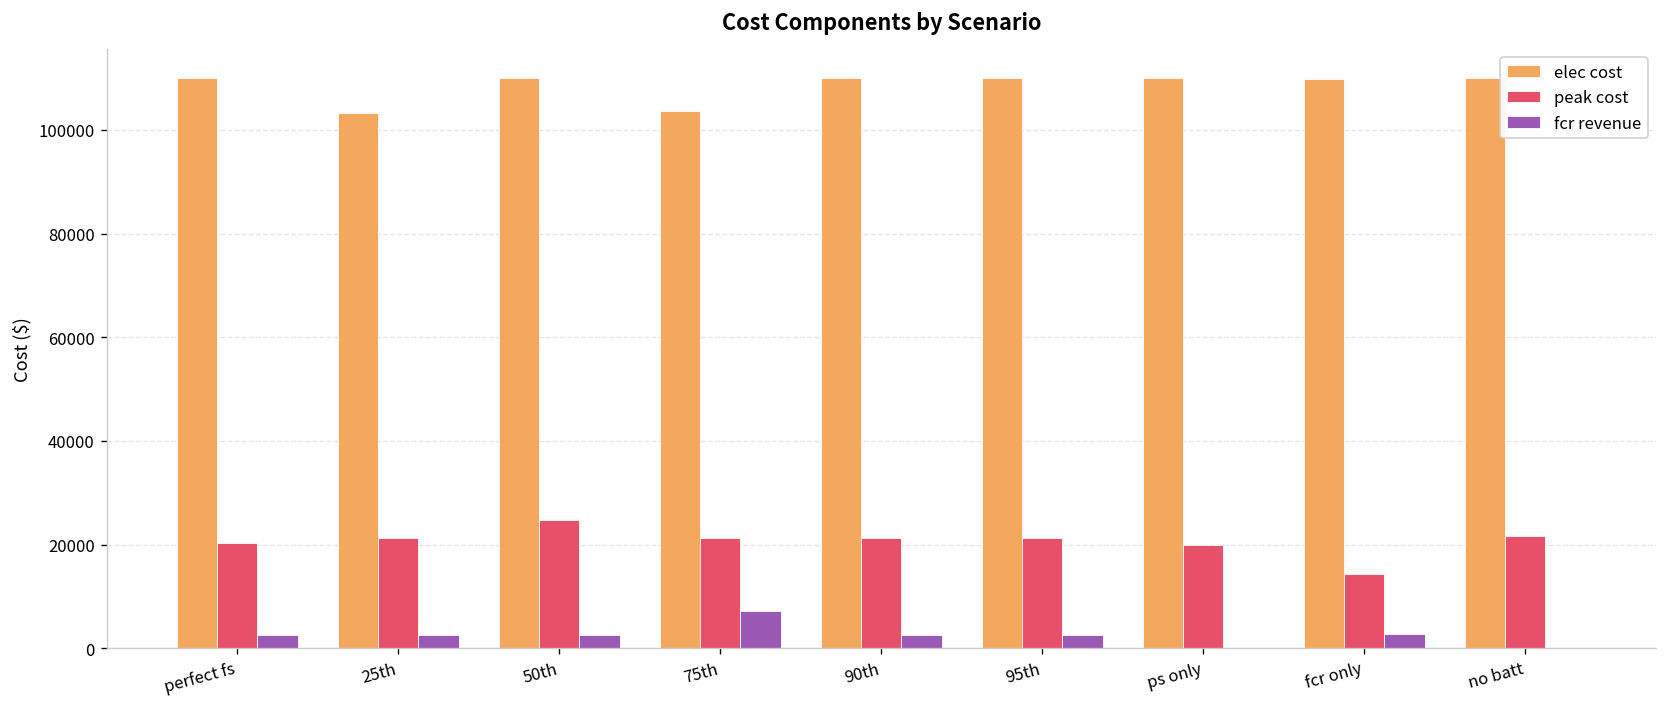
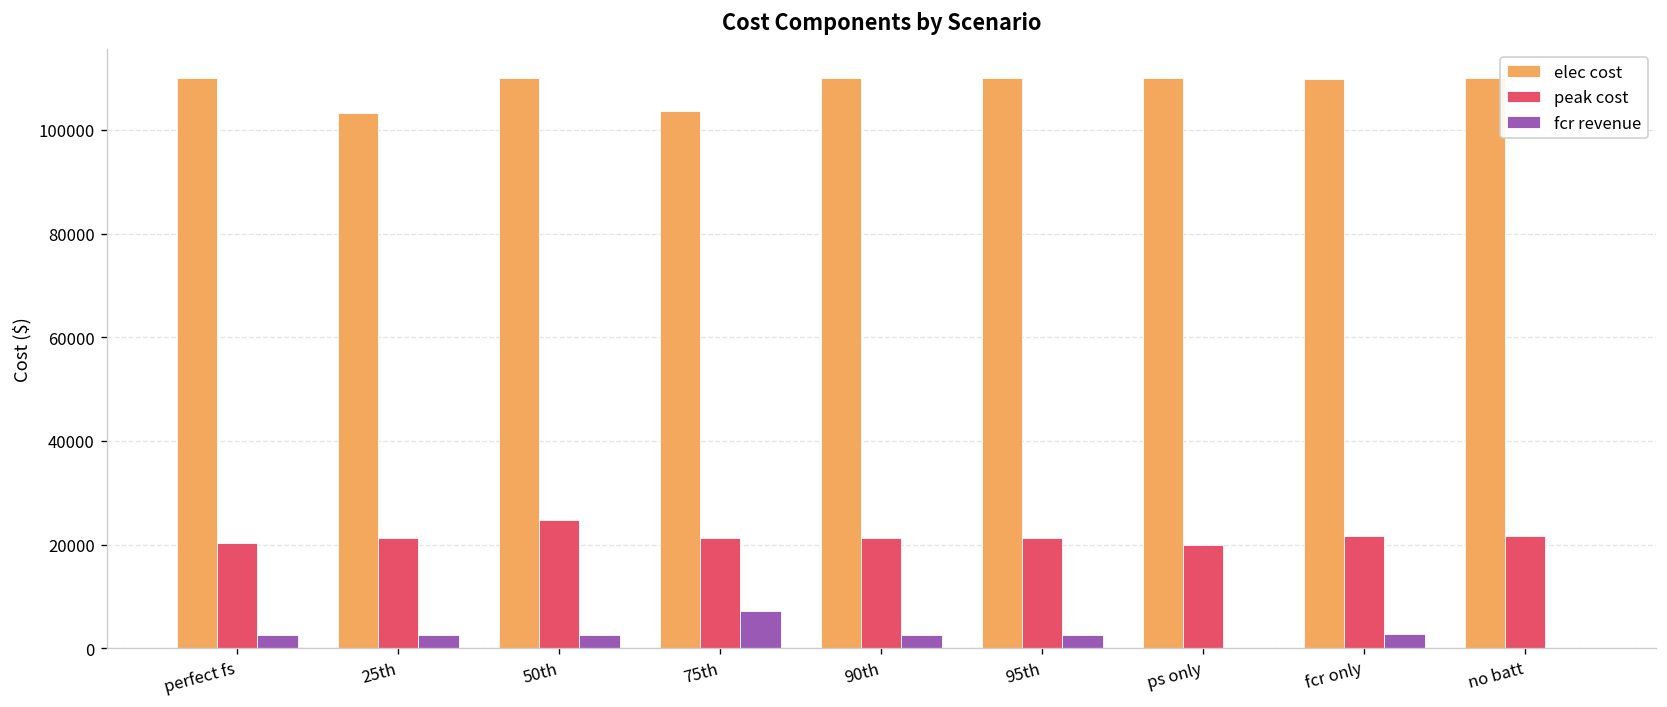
  {
    "elec cost": {
      "perfect fs": 110000,
      "25th": 103000,
      "50th": 110000,
      "75th": 104000,
      "90th": 110000,
      "95th": 110000,
      "ps only": 110000,
      "fcr only": 110000,
      "no batt": 110000
    },
    "peak cost": {
      "perfect fs": 20000,
      "25th": 21000,
      "50th": 25000,
      "75th": 21000,
      "90th": 21000,
      "95th": 21000,
      "ps only": 20000,
-     "fcr only": 14000,
+     "fcr only": 22000,
      "no batt": 22000
    },
    "fcr revenue": {
      "perfect fs": 3000,
      "25th": 3000,
      "50th": 3000,
      "75th": 7000,
      "90th": 3000,
      "95th": 3000,
      "ps only": 0,
      "fcr only": 3000,
      "no batt": 0
    }
  }
